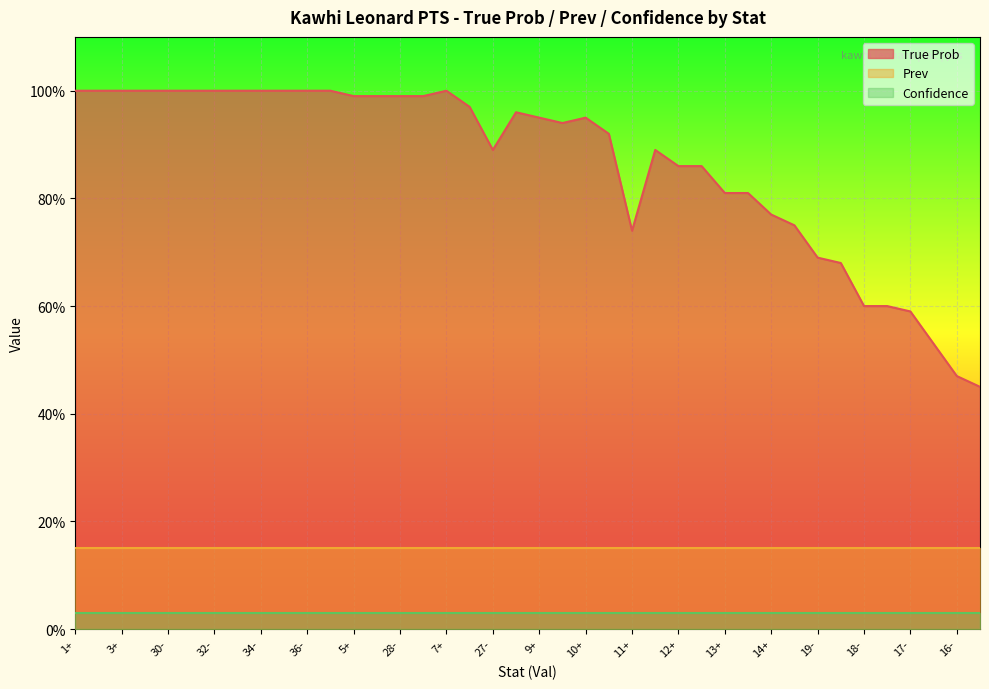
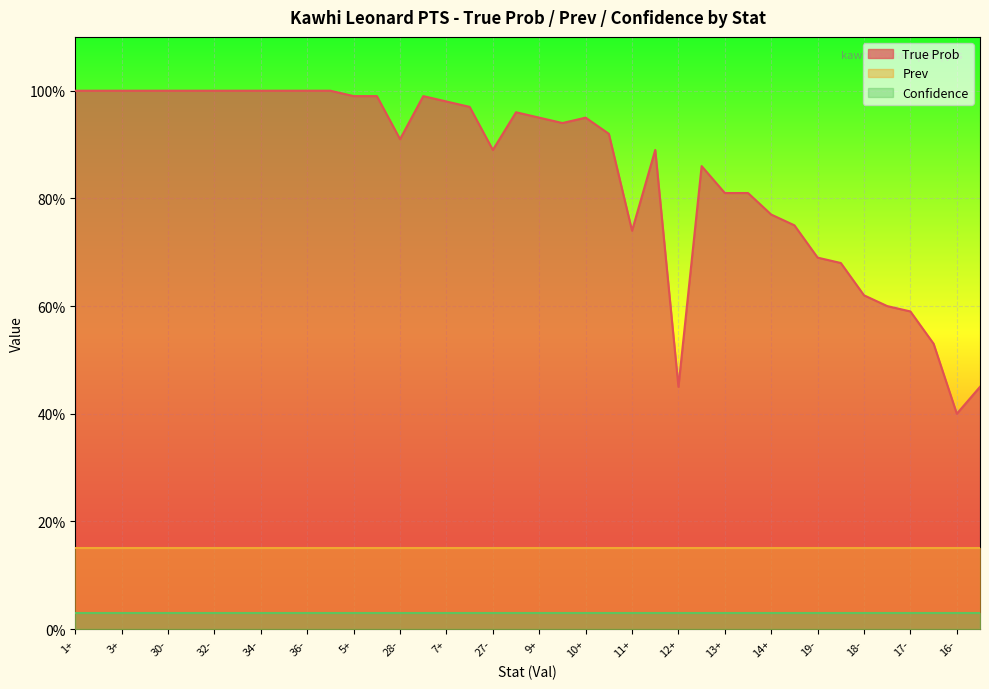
  {
    "True Prob": {
      "1+": "100%",
      "3+": "100%",
      "30-": "100%",
      "32-": "100%",
      "34-": "100%",
      "36-": "100%",
      "5+": "99%",
-     "28-": "99%",
-     "7+": "100%",
+     "28-": "91%",
+     "7+": "98%",
      "27-": "89%",
      "9+": "95%",
      "10+": "95%",
      "11+": "74%",
-     "12+": "86%",
+     "12+": "45%",
      "13+": "81%",
      "14+": "77%",
      "19-": "69%",
-     "18-": "60%",
+     "18-": "62%",
      "17-": "59%",
-     "16-": "47%"
+     "16-": "40%"
    },
    "Prev": {
      "1+": "15%",
      "3+": "15%",
      "30-": "15%",
      "32-": "15%",
      "34-": "15%",
      "36-": "15%",
      "5+": "15%",
      "28-": "15%",
      "7+": "15%",
      "27-": "15%",
      "9+": "15%",
      "10+": "15%",
      "11+": "15%",
      "12+": "15%",
      "13+": "15%",
      "14+": "15%",
      "19-": "15%",
      "18-": "15%",
      "17-": "15%",
      "16-": "15%"
    },
    "Confidence": {
      "1+": "3%",
      "3+": "3%",
      "30-": "3%",
      "32-": "3%",
      "34-": "3%",
      "36-": "3%",
      "5+": "3%",
      "28-": "3%",
      "7+": "3%",
      "27-": "3%",
      "9+": "3%",
      "10+": "3%",
      "11+": "3%",
      "12+": "3%",
      "13+": "3%",
      "14+": "3%",
      "19-": "3%",
      "18-": "3%",
      "17-": "3%",
      "16-": "3%"
    }
  }
